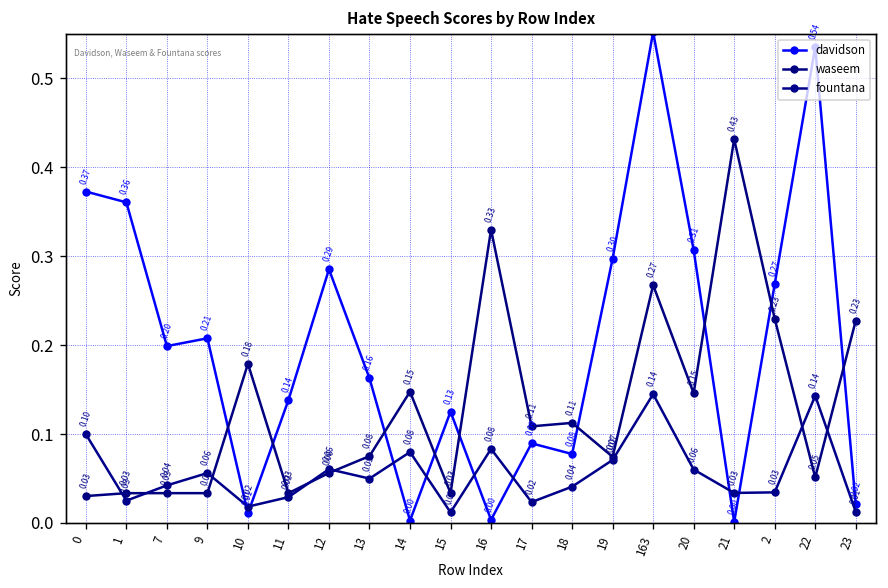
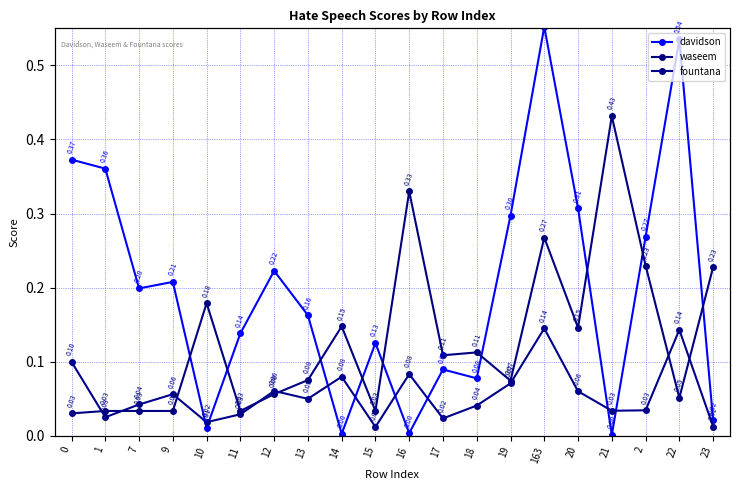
  {
    "davidson": {
      "0": 0.37,
      "1": 0.36,
      "7": 0.20,
      "9": 0.21,
      "11": 0.14,
-     "12": 0.29,
+     "12": 0.22,
      "13": 0.16,
      "14": 0.00,
      "15": 0.13,
      "16": 0.00,
      "18": 0.08,
      "19": 0.30,
      "20": 0.31,
      "21": 0.00,
      "2": 0.27
    }
  }
